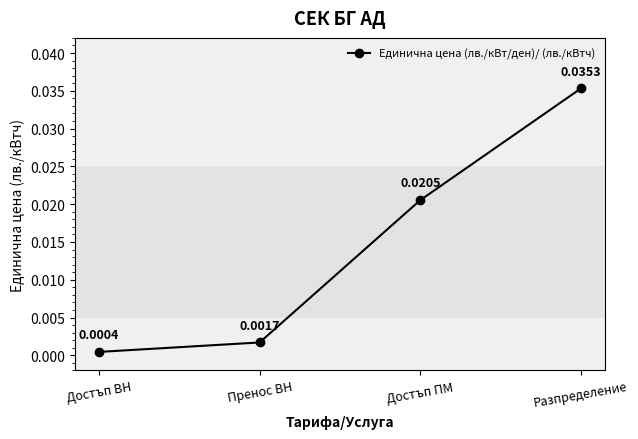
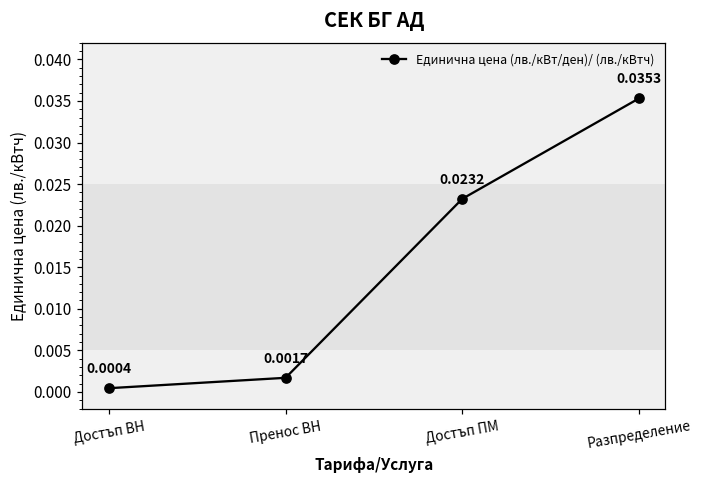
  {
    "Достъп ВН": 0.0004,
    "Пренос ВН": 0.0017,
-   "Достъп ПМ": 0.0205,
+   "Достъп ПМ": 0.0232,
    "Разпределение": 0.0353
  }
